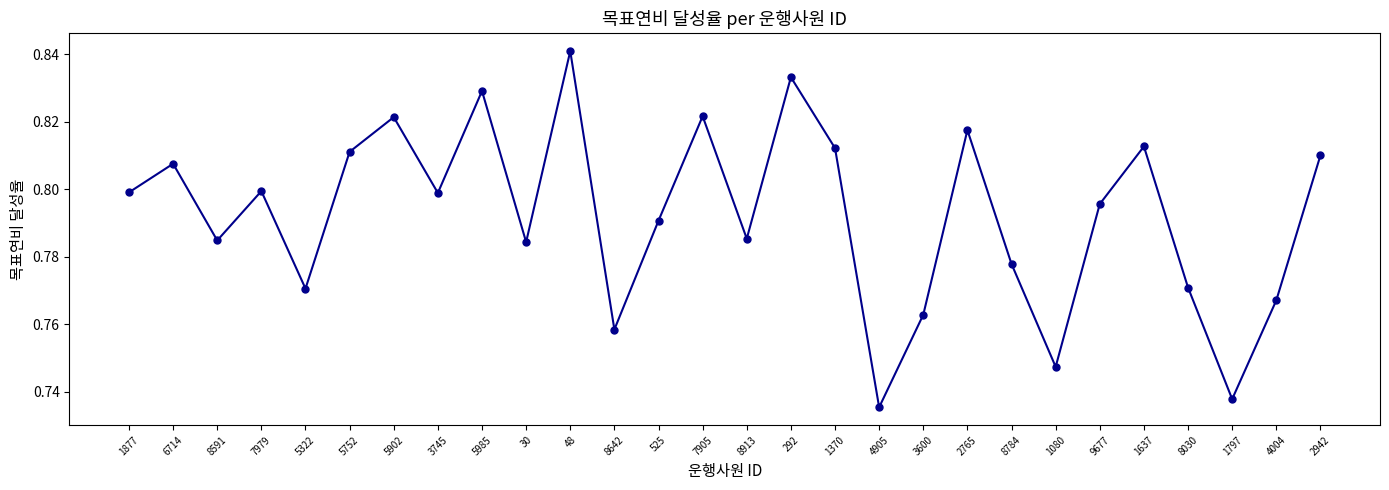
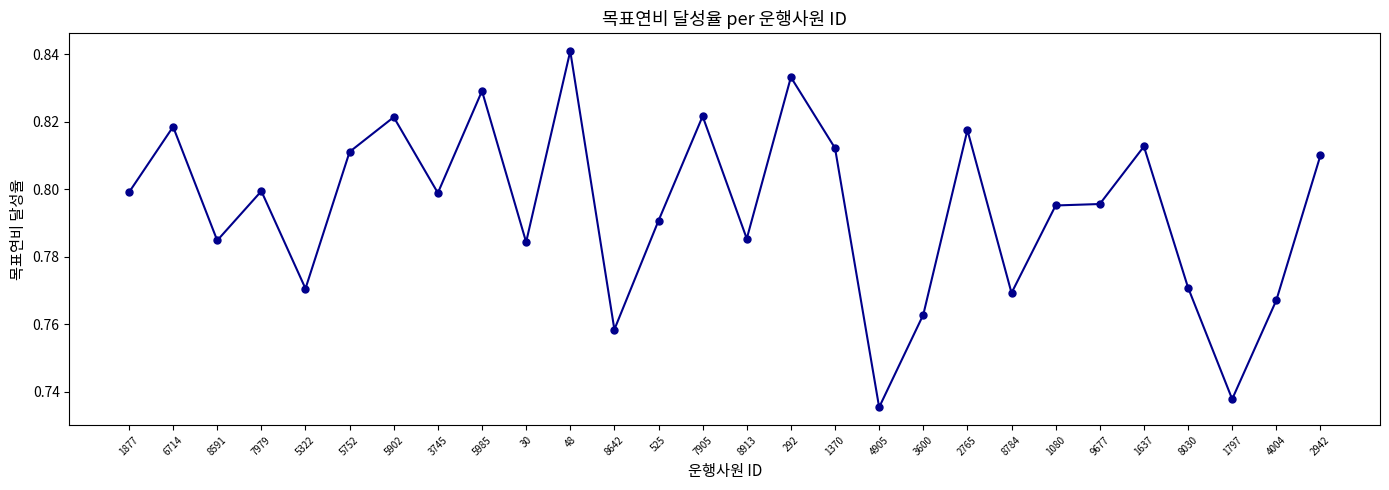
  {
    "1877": 0.799,
-   "6714": 0.808,
+   "6714": 0.819,
    "8591": 0.785,
    "7979": 0.799,
    "5322": 0.771,
    "5752": 0.811,
    "5902": 0.821,
    "3745": 0.799,
    "5985": 0.829,
    "30": 0.784,
    "48": 0.841,
    "8642": 0.758,
    "525": 0.791,
    "7905": 0.822,
    "8913": 0.785,
    "292": 0.833,
    "1370": 0.812,
    "4905": 0.735,
    "3600": 0.763,
    "2765": 0.818,
-   "8784": 0.778,
-   "1080": 0.747,
+   "8784": 0.769,
+   "1080": 0.795,
    "9677": 0.796,
    "1637": 0.813,
    "8030": 0.771,
    "1797": 0.738,
    "4004": 0.767,
    "2942": 0.810
  }
